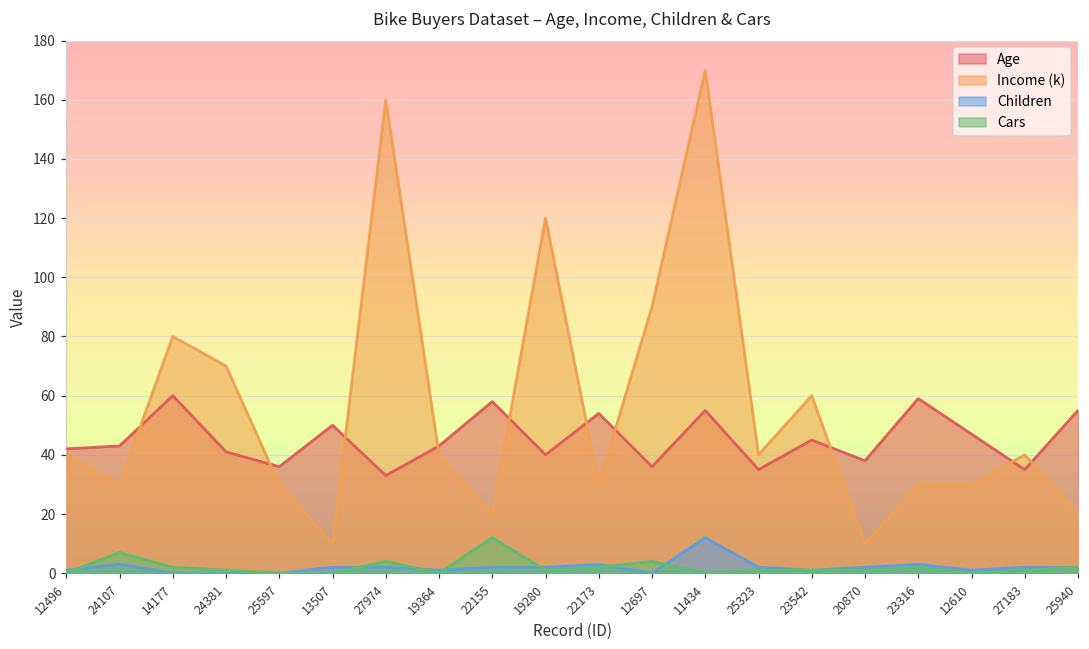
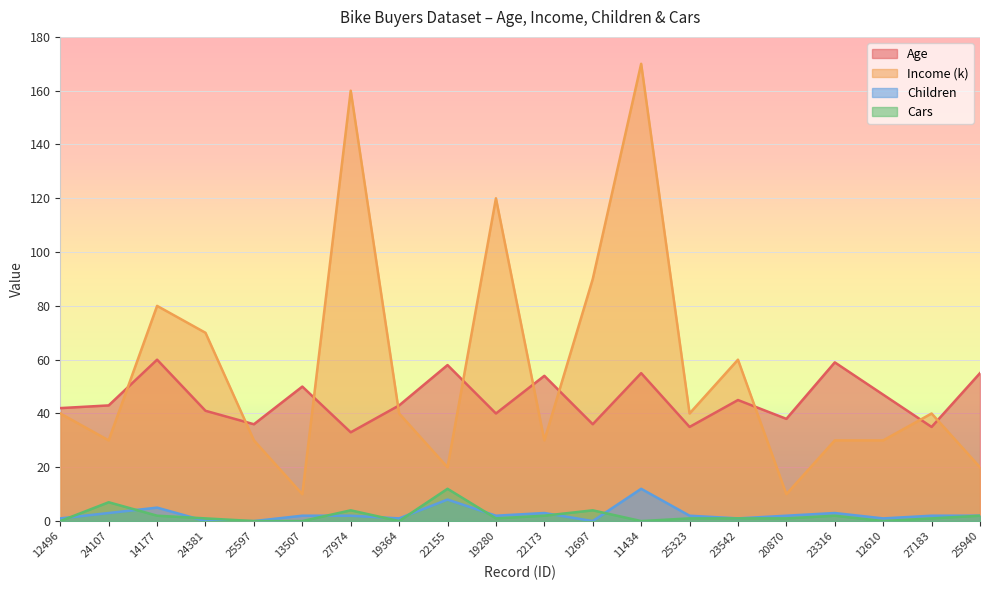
  {
    "Children": {
      "12496": 1,
      "24107": 3,
-     "14177": 0,
+     "14177": 5,
      "24381": 0,
      "13507": 2,
      "27974": 2,
      "19364": 1,
-     "22155": 2,
+     "22155": 8,
      "19280": 2,
      "22173": 3,
      "12697": 0,
      "11434": 12,
      "25323": 2,
      "20870": 2,
      "23316": 3,
      "12610": 1,
      "27183": 2
    },
    "Cars": {
      "12496": 0,
      "24107": 7,
      "14177": 2,
      "24381": 1,
      "13507": 0,
      "27974": 4,
      "19364": 0,
      "22155": 12,
      "19280": 1,
      "22173": 2,
      "12697": 4,
      "11434": 0,
      "25323": 1,
      "20870": 1,
      "23316": 2,
      "12610": 0,
      "27183": 1
    }
  }
